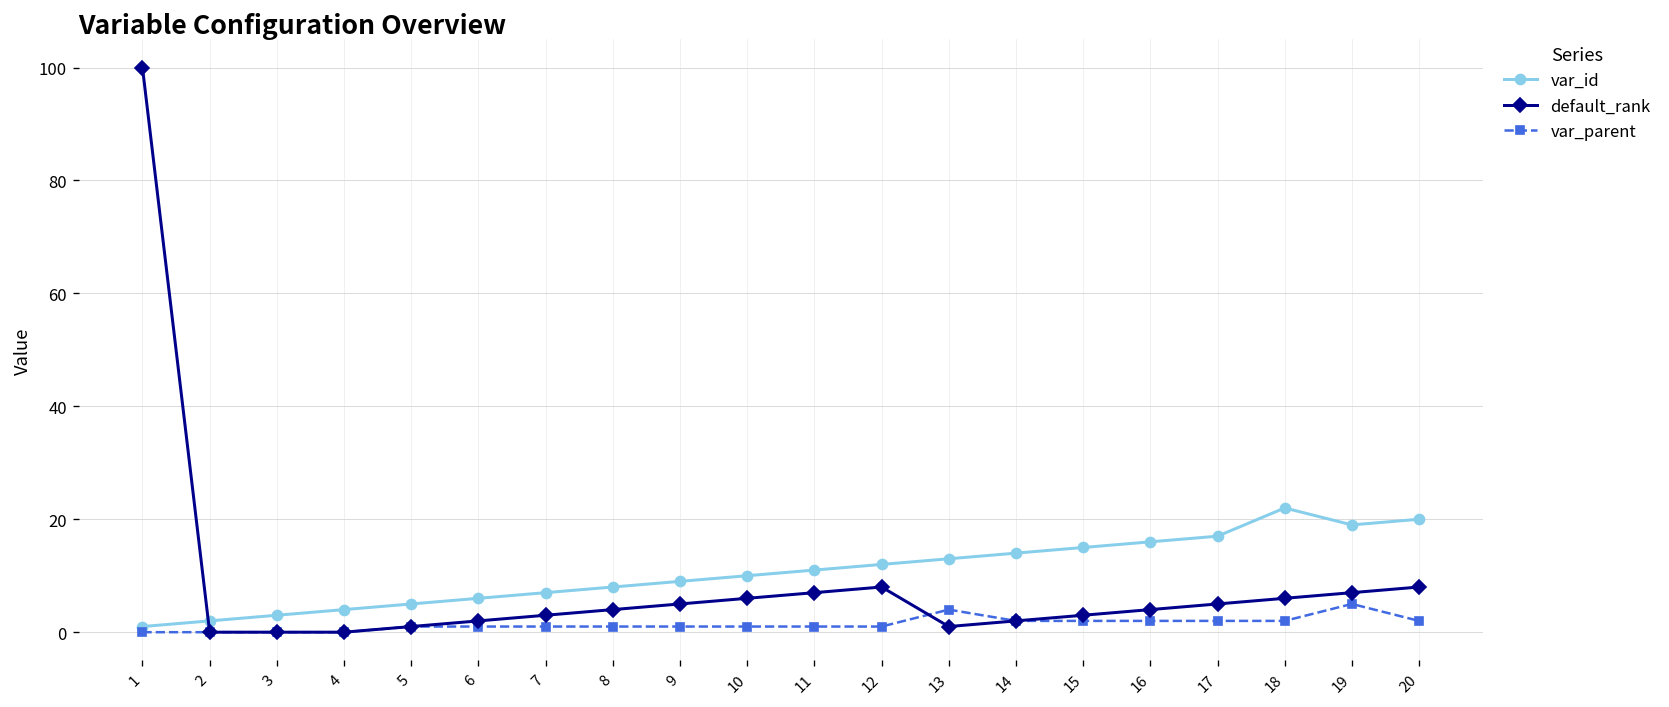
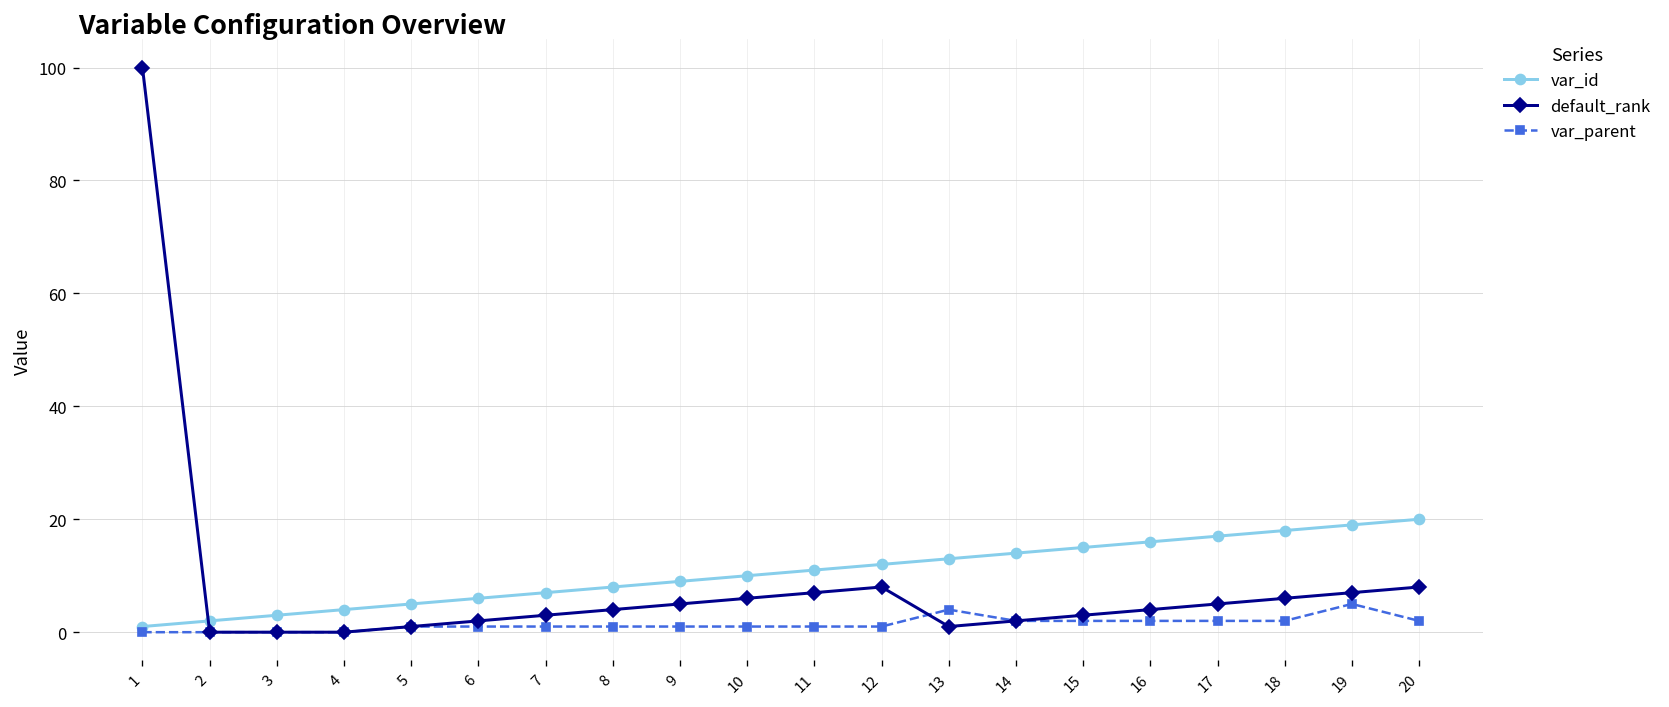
  {
    "var_id": {
      "1": 1,
      "2": 2,
      "3": 3,
      "4": 4,
      "5": 5,
      "6": 6,
      "7": 7,
      "8": 8,
      "9": 9,
      "10": 10,
      "11": 11,
      "12": 12,
      "13": 13,
      "14": 14,
      "15": 15,
      "16": 16,
      "17": 17,
-     "18": 22,
+     "18": 18,
      "19": 19,
      "20": 20
    },
    "default_rank": {
      "1": 100,
      "6": 2,
      "7": 3,
      "8": 4,
      "9": 5,
      "10": 6,
      "11": 7,
      "12": 8,
      "13": 1,
      "15": 3,
      "16": 4,
      "17": 5,
      "18": 6,
      "19": 7,
      "20": 8
    },
    "var_parent": {
      "1": 0,
      "6": 1,
      "7": 1,
      "8": 1,
      "9": 1,
      "10": 1,
      "11": 1,
      "12": 1,
      "13": 4,
      "15": 2,
      "16": 2,
      "17": 2,
      "18": 2,
      "19": 5,
      "20": 2
    }
  }
